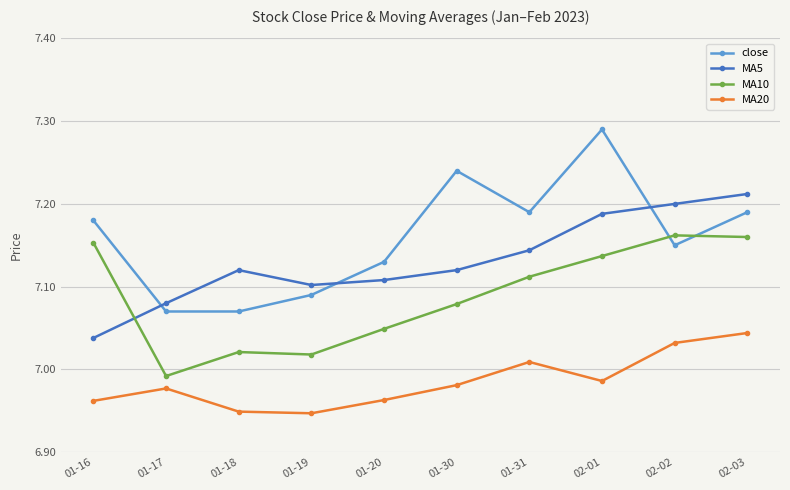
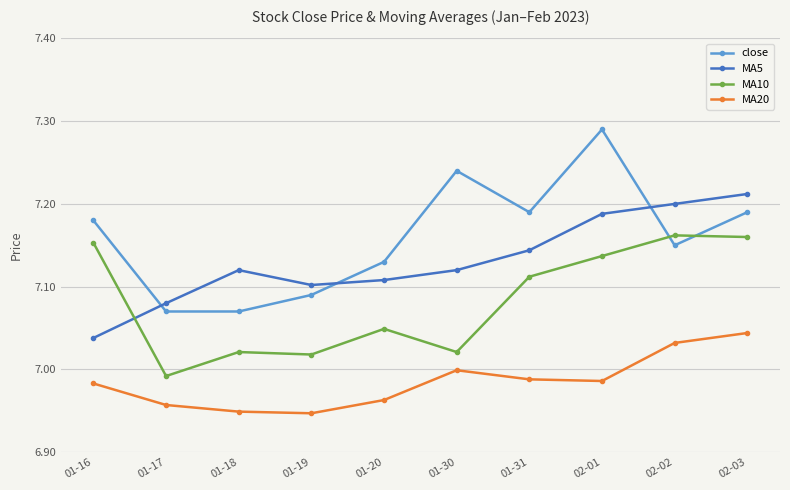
  {
    "MA10": {
      "01-16": 7.15,
      "01-17": 6.99,
      "01-18": 7.02,
      "01-19": 7.02,
      "01-20": 7.05,
-     "01-30": 7.08,
+     "01-30": 7.02,
      "01-31": 7.11,
      "02-01": 7.14,
      "02-02": 7.16,
      "02-03": 7.16
    },
    "MA20": {
-     "01-16": 6.96,
-     "01-17": 6.98,
+     "01-16": 6.98,
+     "01-17": 6.96,
      "01-18": 6.95,
      "01-19": 6.95,
      "01-20": 6.96,
-     "01-30": 6.98,
-     "01-31": 7.01,
+     "01-30": 7.00,
+     "01-31": 6.99,
      "02-01": 6.99,
      "02-02": 7.03,
      "02-03": 7.04
    }
  }
